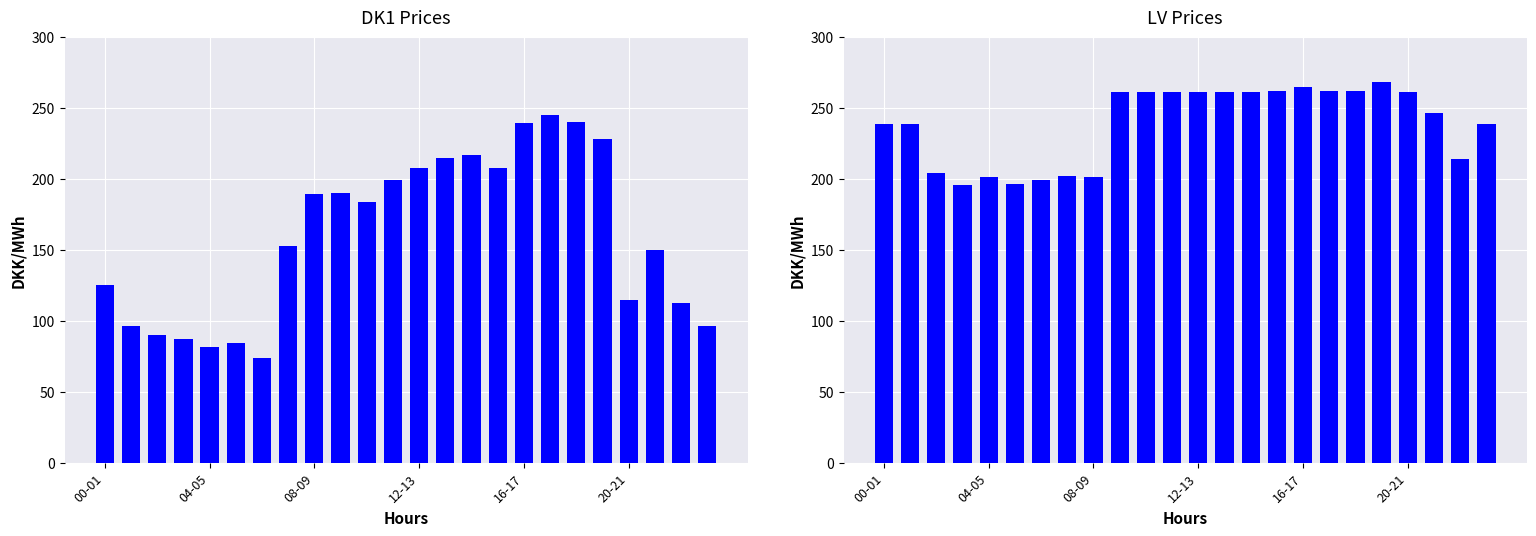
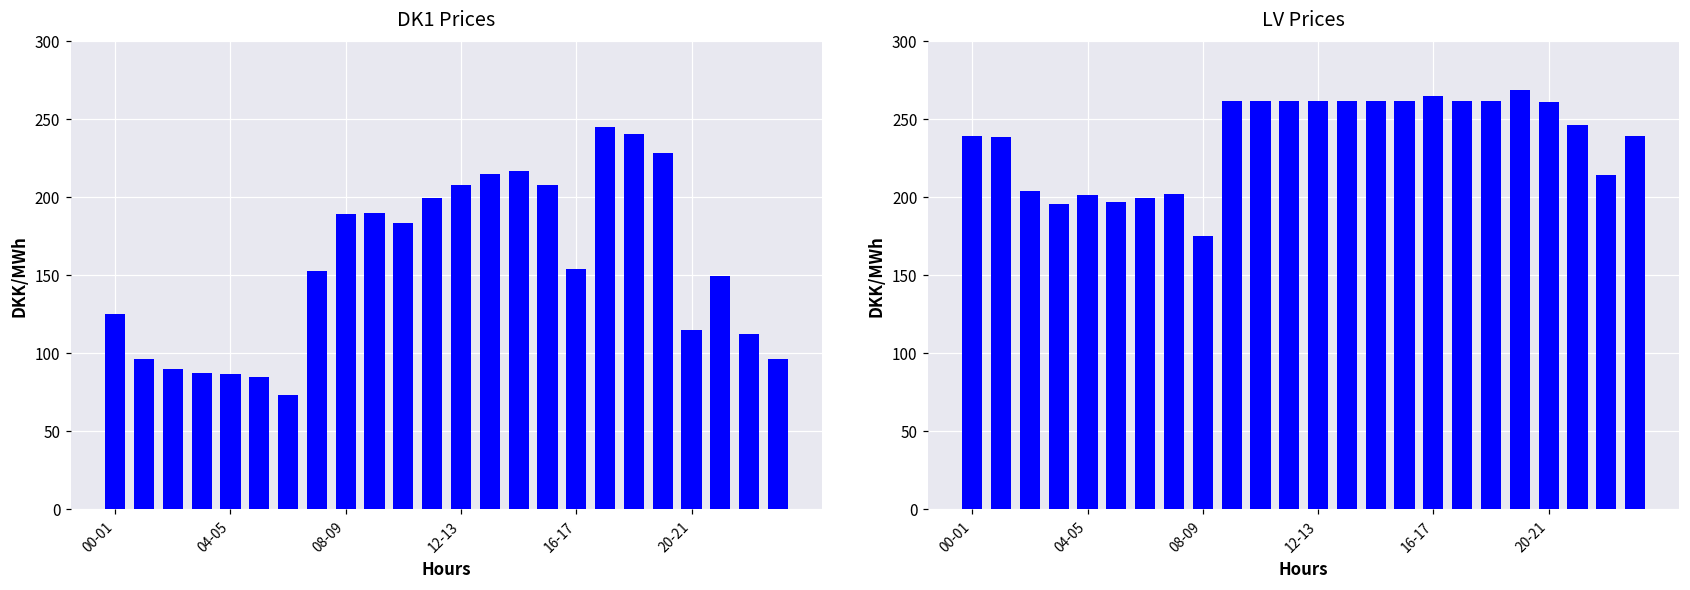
  {
    "DK1 Prices": {
      "00-01": 125,
-     "04-05": 81,
+     "04-05": 87,
      "08-09": 189,
      "12-13": 208,
-     "16-17": 240,
+     "16-17": 154,
      "20-21": 115
    },
    "LV Prices": {
      "00-01": 239,
      "04-05": 201,
-     "08-09": 201,
+     "08-09": 175,
      "12-13": 262,
      "16-17": 265,
      "20-21": 261
    }
  }
